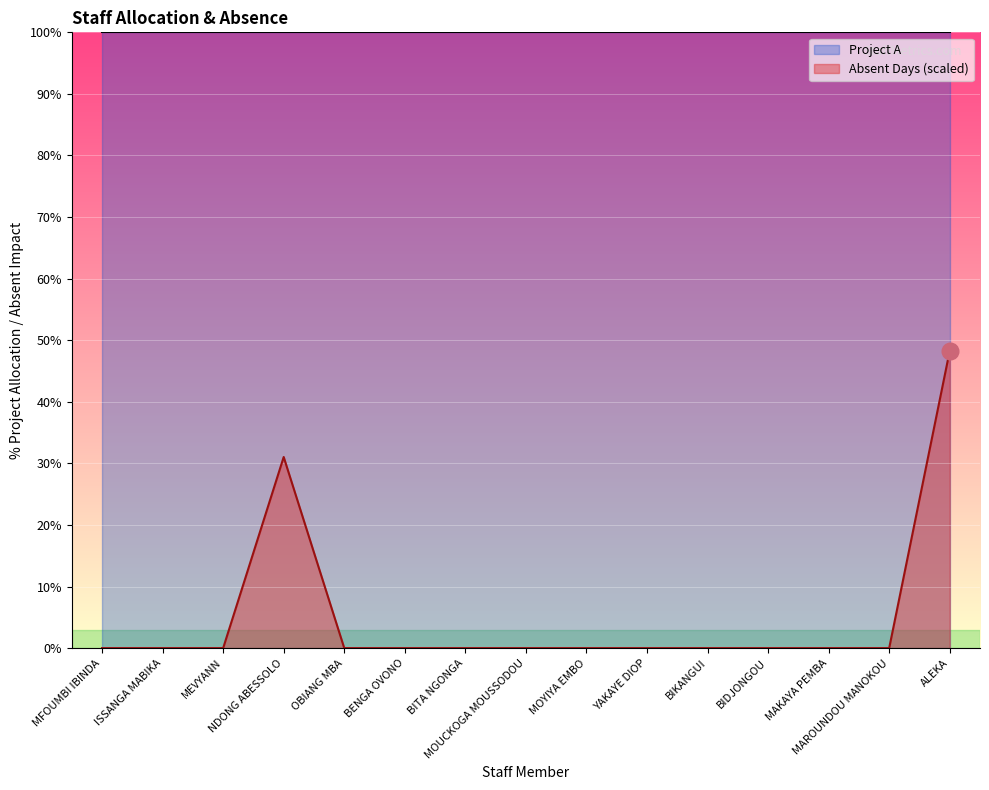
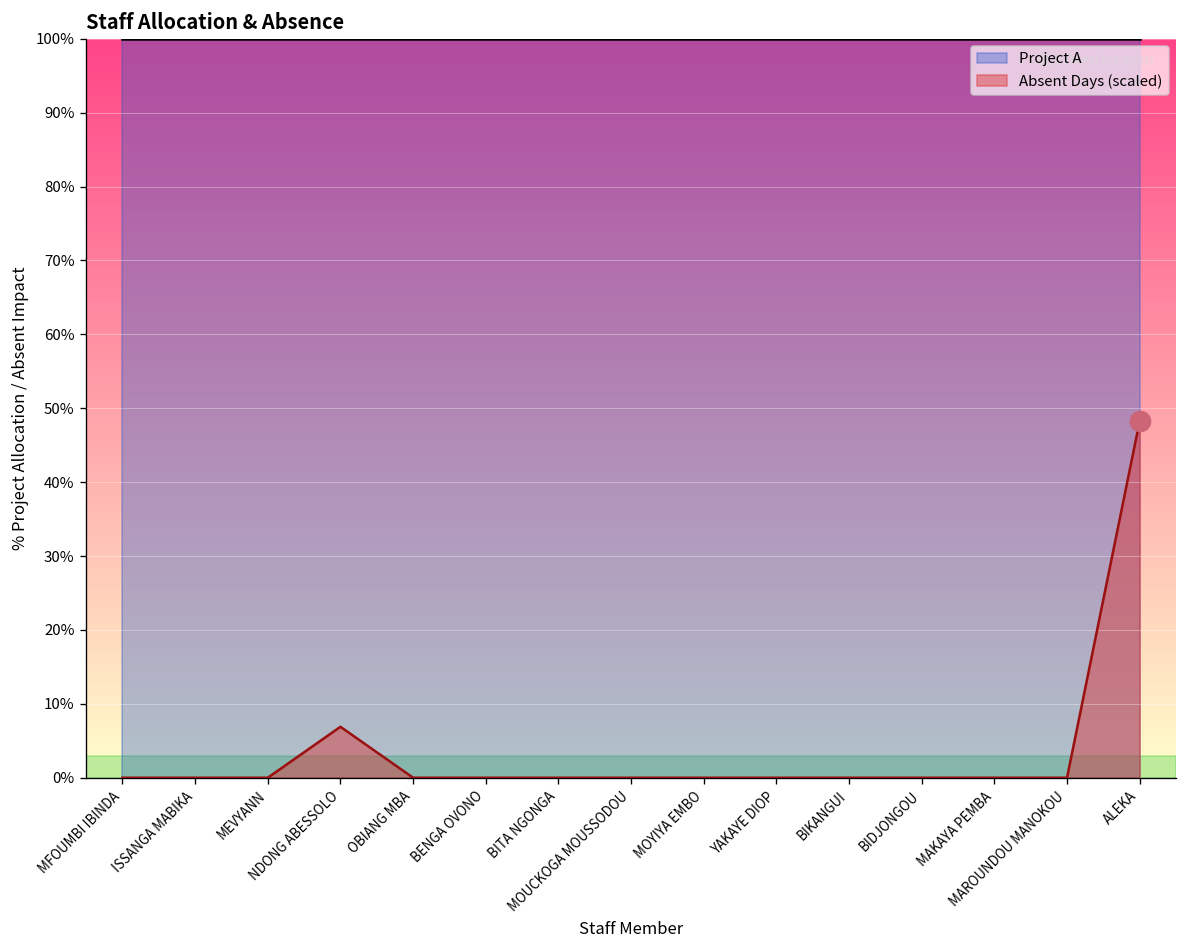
  {
    "Project A": {
      "MFOUMBI IBINDA": "100%",
      "ISSANGA MABIKA": "100%",
      "MEVYANN": "100%",
      "NDONG ABESSOLO": "100%",
      "OBIANG MBA": "100%",
      "BENGA OVONO": "100%",
      "BITA NGONGA": "100%",
      "MOUCKOGA MOUSSODOU": "100%",
      "MOYIYA EMBO": "100%",
      "YAKAYE DIOP": "100%",
      "BIKANGUI": "100%",
      "BIDJONGOU": "100%",
      "MAKAYA PEMBA": "100%",
      "MAROUNDOU MANOKOU": "100%",
      "ALEKA": "100%"
    },
    "Absent Days (scaled)": {
      "MFOUMBI IBINDA": "0%",
      "ISSANGA MABIKA": "0%",
      "MEVYANN": "0%",
-     "NDONG ABESSOLO": "31%",
+     "NDONG ABESSOLO": "7%",
      "OBIANG MBA": "0%",
      "BENGA OVONO": "0%",
      "BITA NGONGA": "0%",
      "MOUCKOGA MOUSSODOU": "0%",
      "MOYIYA EMBO": "0%",
      "YAKAYE DIOP": "0%",
      "BIKANGUI": "0%",
      "BIDJONGOU": "0%",
      "MAKAYA PEMBA": "0%",
      "MAROUNDOU MANOKOU": "0%"
    }
  }
